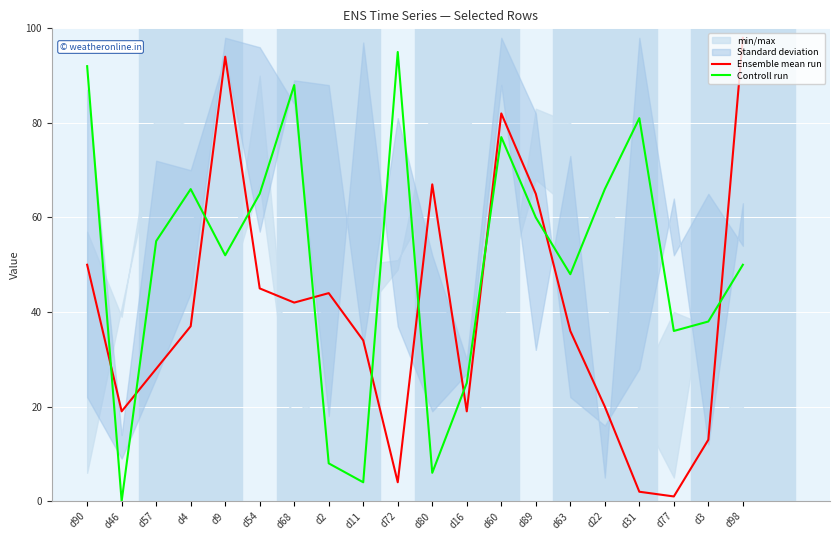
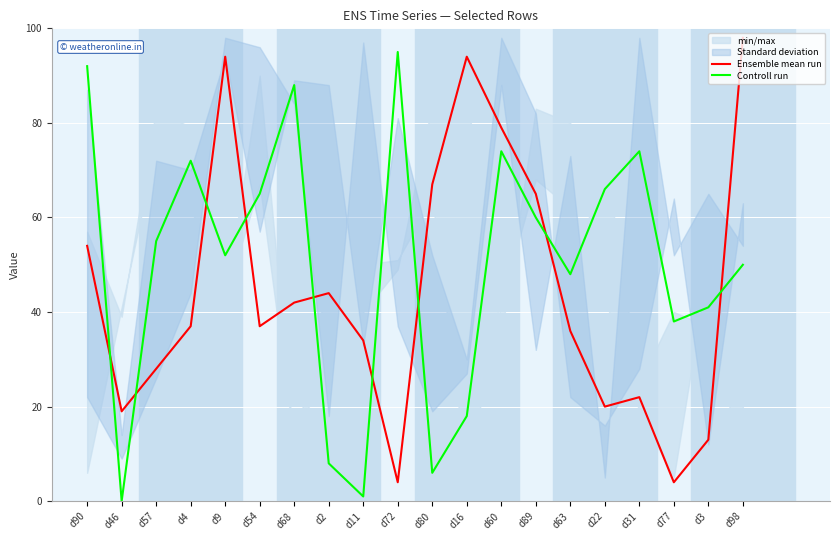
  {
    "Ensemble mean run": {
-     "d90": 50,
+     "d90": 54,
      "d46": 19,
      "d57": 28,
      "d4": 37,
      "d9": 94,
-     "d54": 45,
+     "d54": 37,
      "d68": 42,
      "d2": 44,
      "d11": 34,
      "d72": 4,
      "d80": 67,
-     "d16": 19,
-     "d60": 82,
+     "d16": 94,
+     "d60": 79,
      "d89": 65,
      "d63": 36,
      "d22": 20,
-     "d31": 2,
-     "d77": 1,
+     "d31": 22,
+     "d77": 4,
      "d3": 13
    },
    "Controll run": {
      "d90": 92,
      "d46": 0,
      "d57": 55,
-     "d4": 66,
+     "d4": 72,
      "d9": 52,
      "d54": 65,
      "d68": 88,
      "d2": 8,
-     "d11": 4,
+     "d11": 1,
      "d72": 95,
      "d80": 6,
-     "d16": 25,
-     "d60": 77,
+     "d16": 18,
+     "d60": 74,
      "d89": 60,
      "d63": 48,
      "d22": 66,
-     "d31": 81,
-     "d77": 36,
-     "d3": 38,
+     "d31": 74,
+     "d77": 38,
+     "d3": 41,
      "d98": 50
    }
  }
